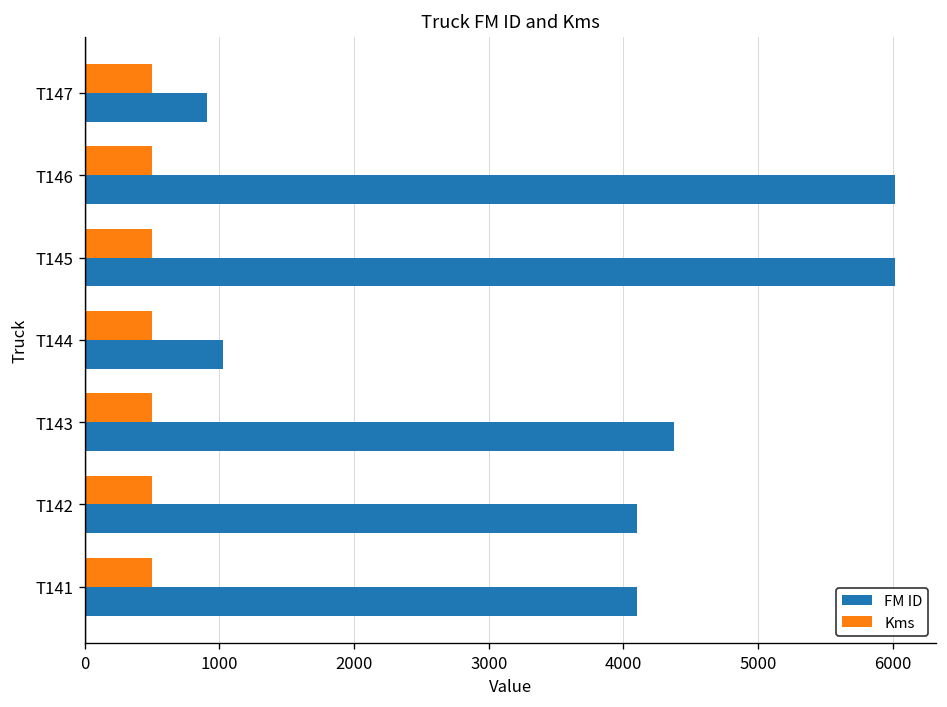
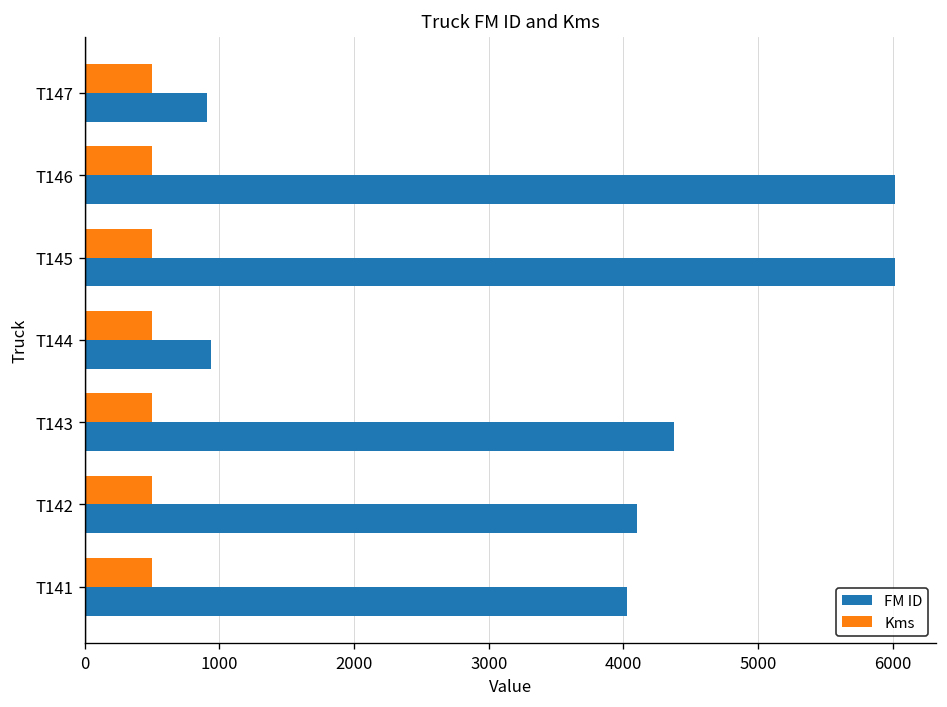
  {
    "FM ID": {
      "T147": 910,
      "T146": 6020,
      "T145": 6020,
-     "T144": 1020,
+     "T144": 940,
      "T143": 4380,
      "T142": 4110,
-     "T141": 4100
+     "T141": 4030
    },
    "Kms": {
      "T147": 500,
      "T146": 500,
      "T145": 500,
      "T144": 500,
      "T143": 500,
      "T142": 500,
      "T141": 500
    }
  }
